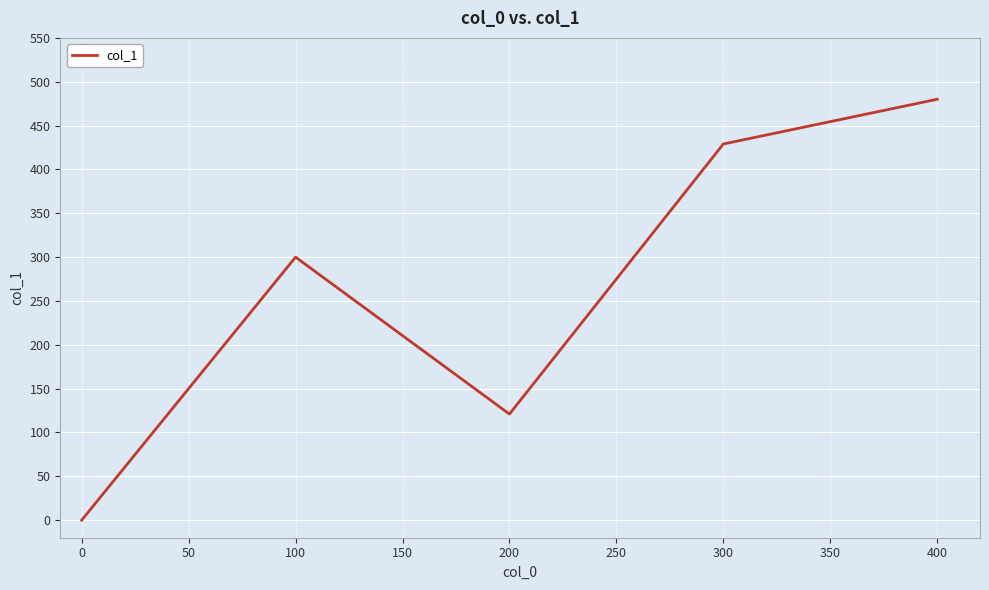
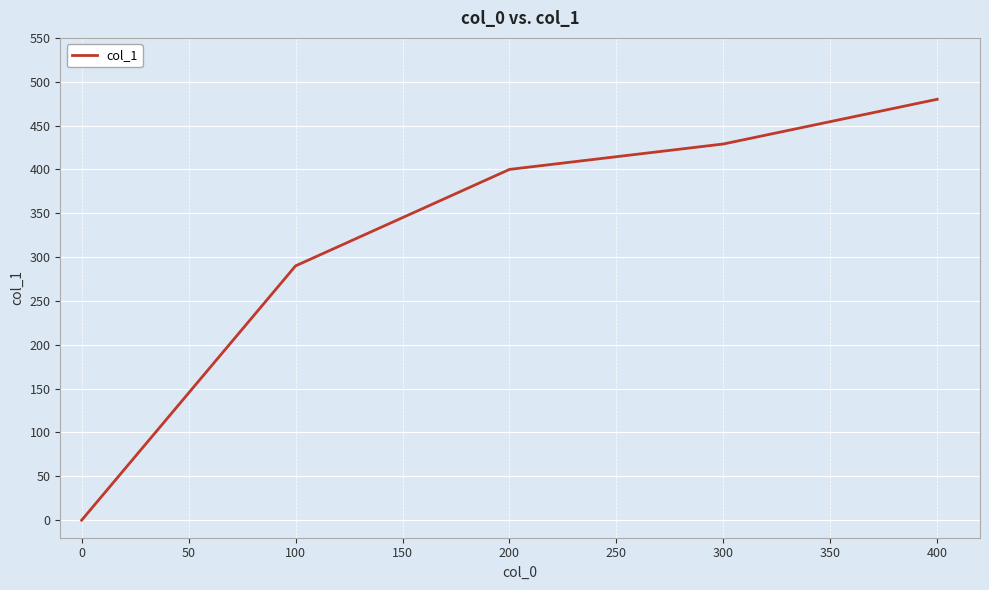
  {
    "0": 0,
-   "100": 300,
-   "200": 120,
+   "100": 290,
+   "200": 400,
    "300": 430,
    "400": 480
  }
